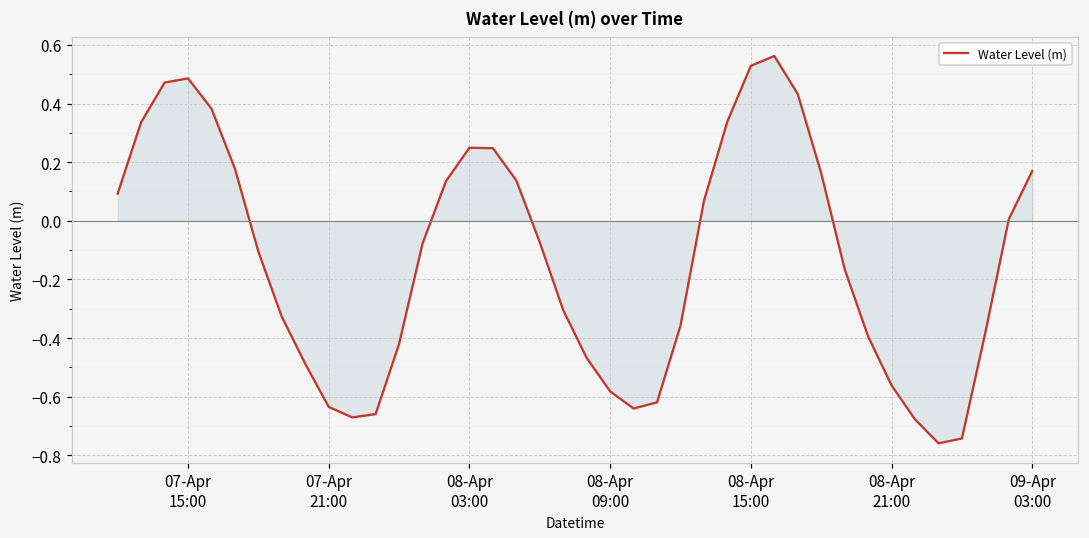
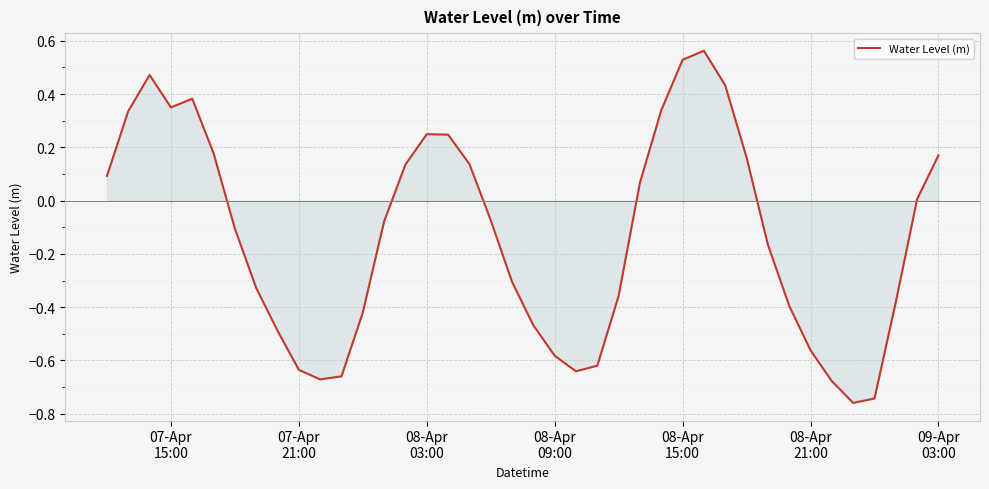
  {
    "Water Level (m)": {
-     "07-Apr 15:00": 0.49,
+     "07-Apr 15:00": 0.35,
      "07-Apr 21:00": -0.64,
      "08-Apr 09:00": -0.58,
      "08-Apr 21:00": -0.56
    }
  }
